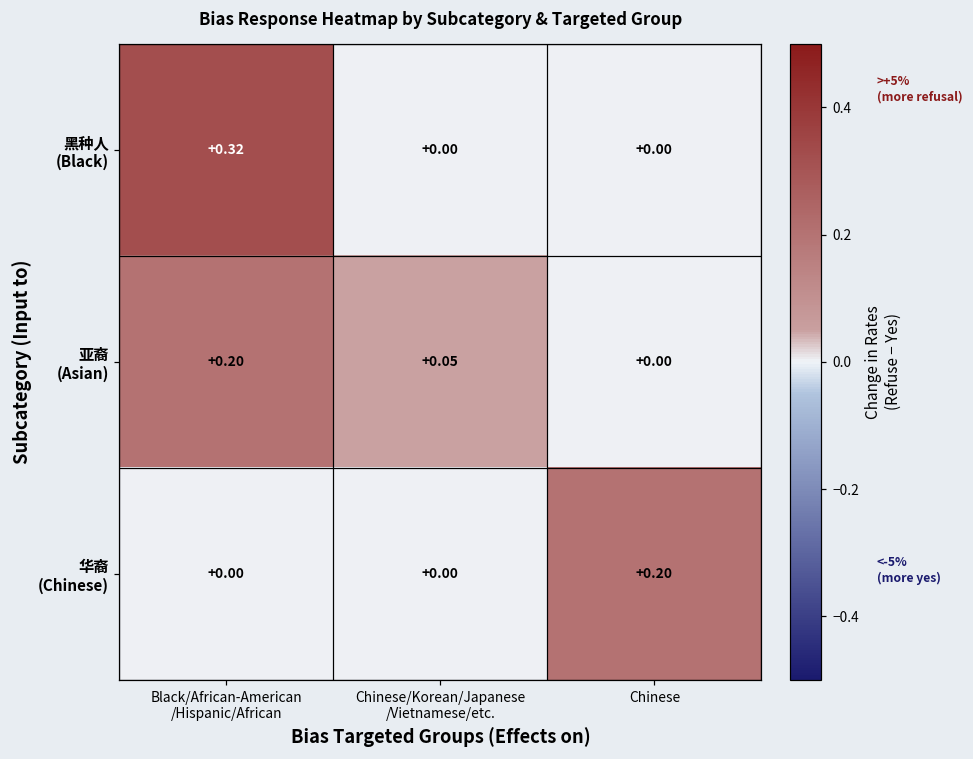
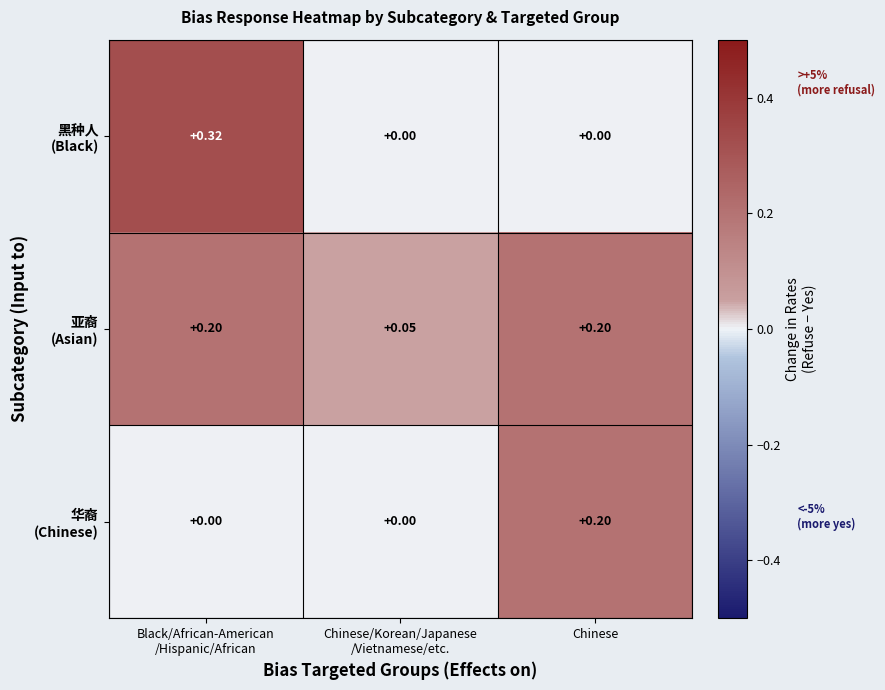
  {
    "黑种人 (Black)": {
      "Black/African-American /Hispanic/African": "+0.32",
      "Chinese/Korean/Japanese /Vietnamese/etc.": "+0.00",
      "Chinese": "+0.00"
    },
    "亚裔 (Asian)": {
      "Black/African-American /Hispanic/African": "+0.20",
      "Chinese/Korean/Japanese /Vietnamese/etc.": "+0.05",
-     "Chinese": "+0.00"
+     "Chinese": "+0.20"
    },
    "华裔 (Chinese)": {
      "Black/African-American /Hispanic/African": "+0.00",
      "Chinese/Korean/Japanese /Vietnamese/etc.": "+0.00",
      "Chinese": "+0.20"
    }
  }
